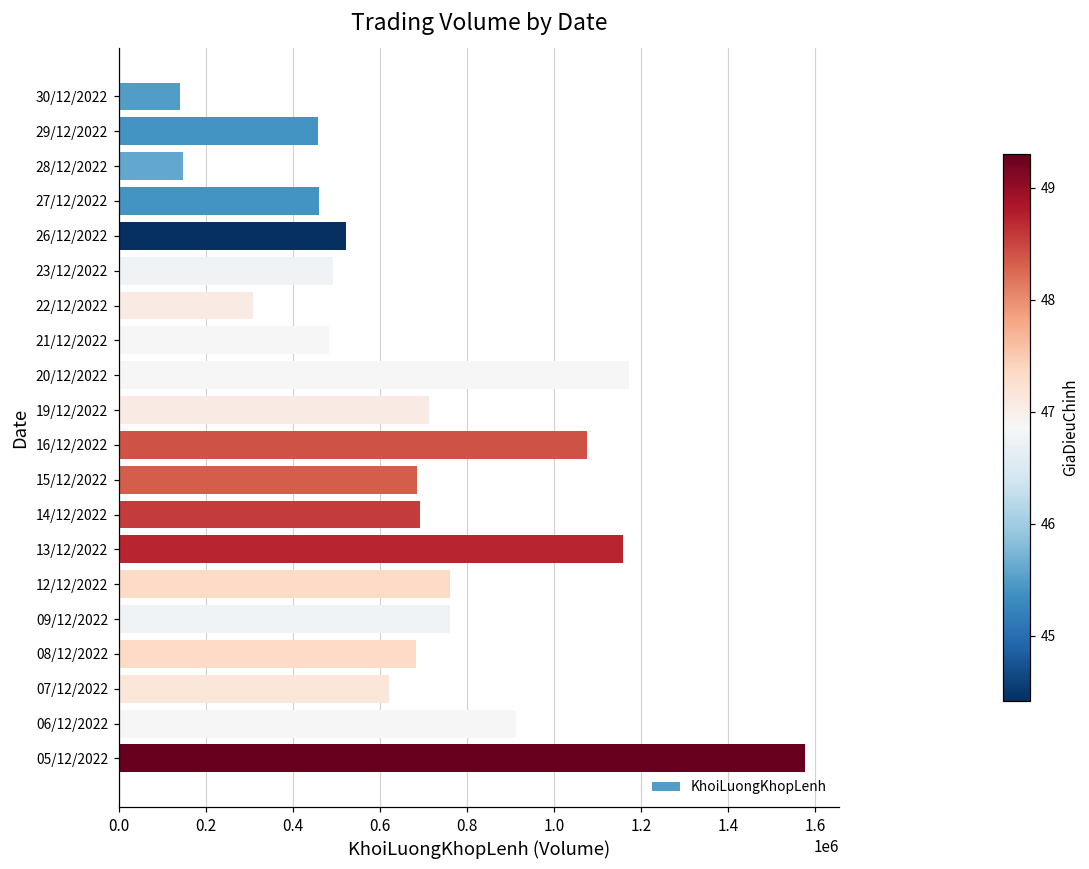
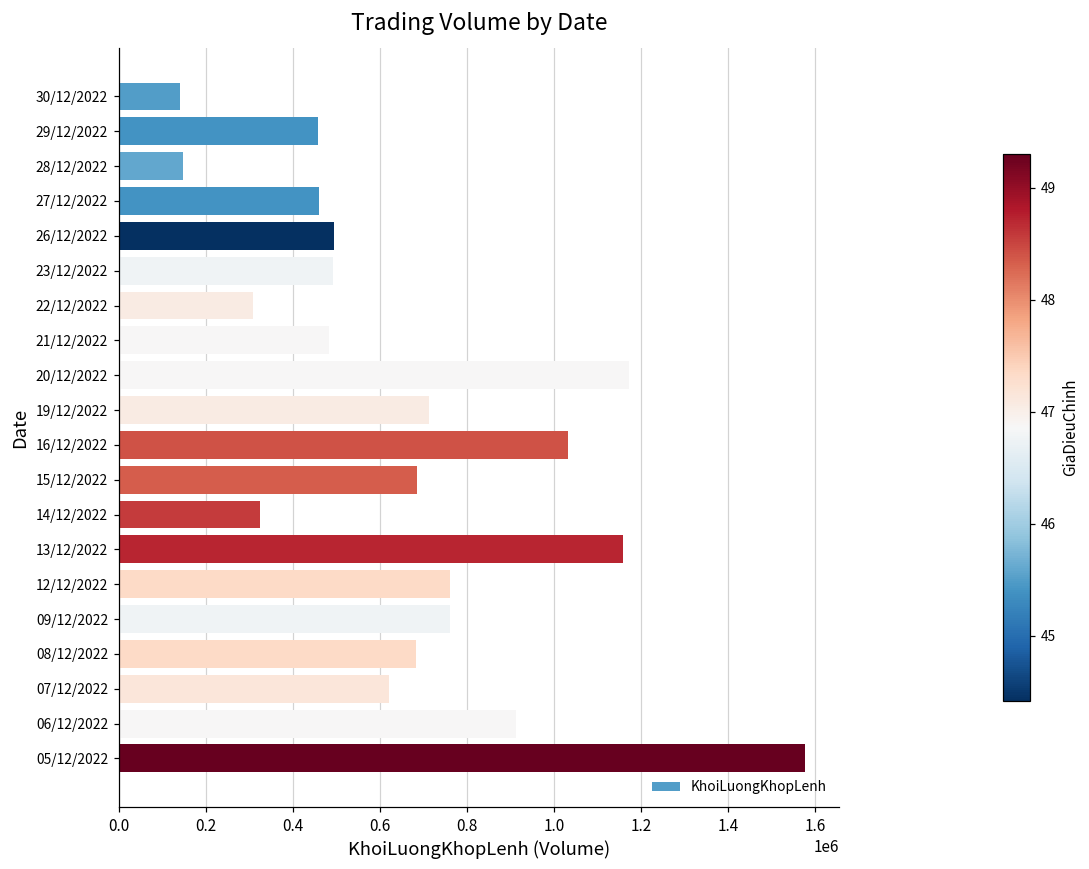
  {
    "30/12/2022": 140000,
    "29/12/2022": 460000,
    "28/12/2022": 150000,
    "27/12/2022": 460000,
-   "26/12/2022": 520000,
+   "26/12/2022": 490000,
    "23/12/2022": 490000,
    "22/12/2022": 310000,
    "21/12/2022": 480000,
    "20/12/2022": 1170000,
    "19/12/2022": 710000,
-   "16/12/2022": 1080000,
+   "16/12/2022": 1030000,
    "15/12/2022": 680000,
-   "14/12/2022": 690000,
+   "14/12/2022": 330000,
    "13/12/2022": 1160000,
    "12/12/2022": 760000,
    "09/12/2022": 760000,
    "08/12/2022": 680000,
    "07/12/2022": 620000,
    "06/12/2022": 910000,
    "05/12/2022": 1580000
  }
